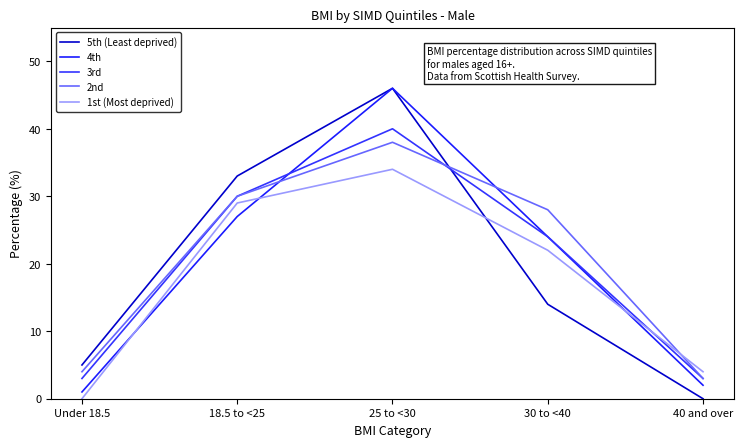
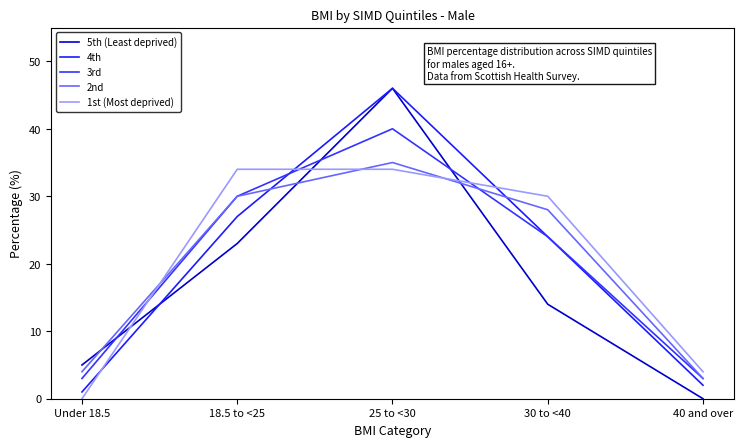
  {
    "5th (Least deprived)": {
      "Under 18.5": 5,
-     "18.5 to <25": 33,
+     "18.5 to <25": 23,
      "30 to <40": 14,
      "40 and over": 0
    },
    "2nd": {
      "Under 18.5": 4,
-     "25 to <30": 38,
+     "25 to <30": 35,
      "30 to <40": 28
    },
    "1st (Most deprived)": {
      "Under 18.5": 0,
-     "18.5 to <25": 29,
+     "18.5 to <25": 34,
      "25 to <30": 34,
-     "30 to <40": 22,
+     "30 to <40": 30,
      "40 and over": 4
    }
  }
